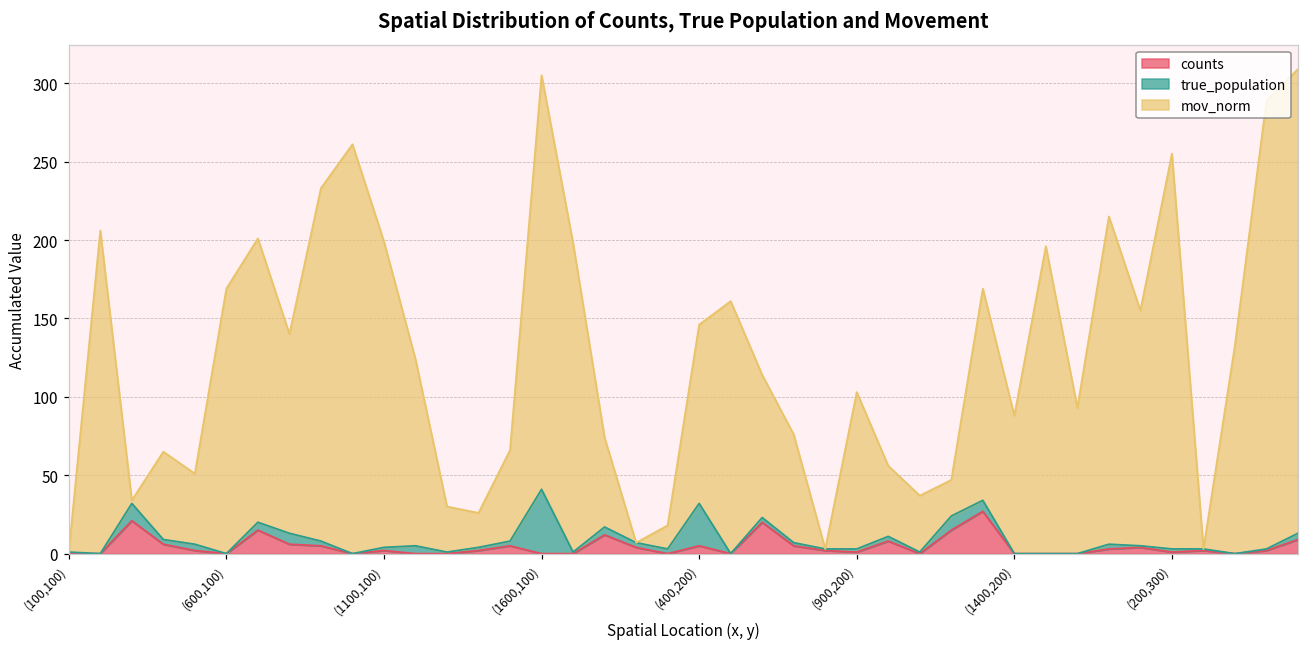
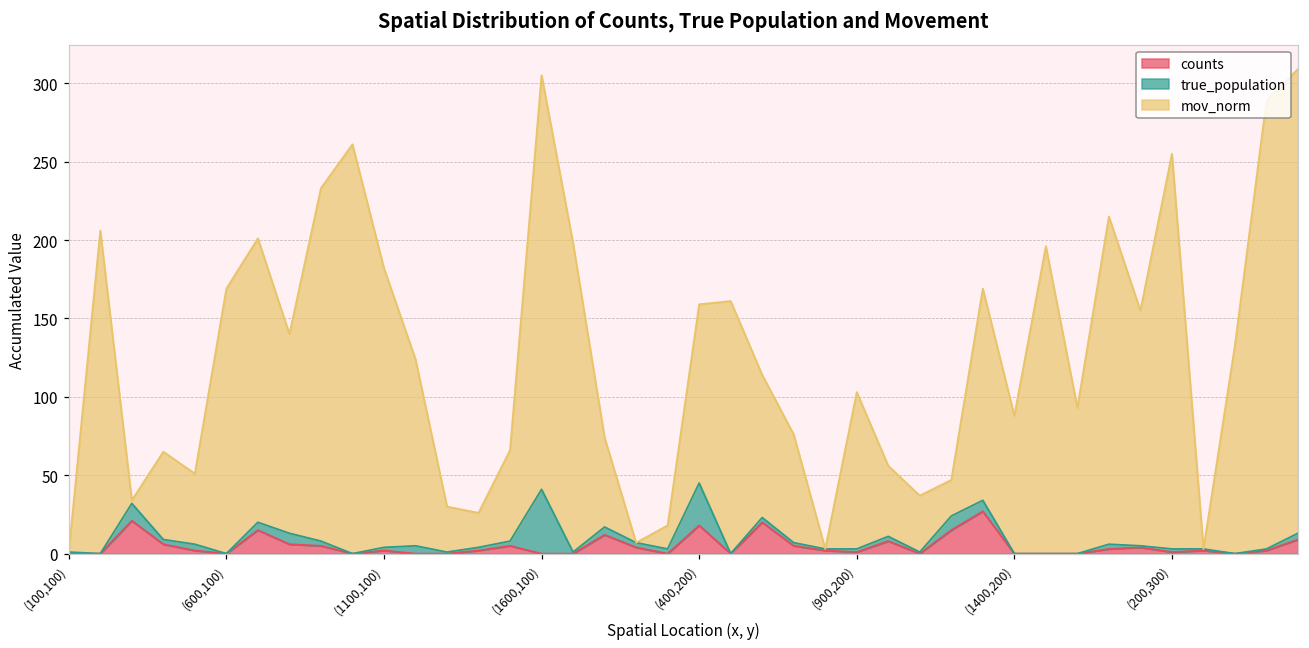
  {
    "counts": {
      "(1100,100)": 2,
      "(1600,100)": 0,
-     "(400,200)": 5,
+     "(400,200)": 18,
      "(900,200)": 1,
      "(200,300)": 1
    },
    "true_population": {
      "(1100,100)": 2,
      "(1600,100)": 41,
      "(400,200)": 27,
      "(900,200)": 2,
      "(200,300)": 2
    },
    "mov_norm": {
      "(600,100)": 169,
-     "(1100,100)": 195,
+     "(1100,100)": 178,
      "(1600,100)": 264,
      "(400,200)": 114,
      "(900,200)": 100,
      "(1400,200)": 88,
      "(200,300)": 252
    }
  }
